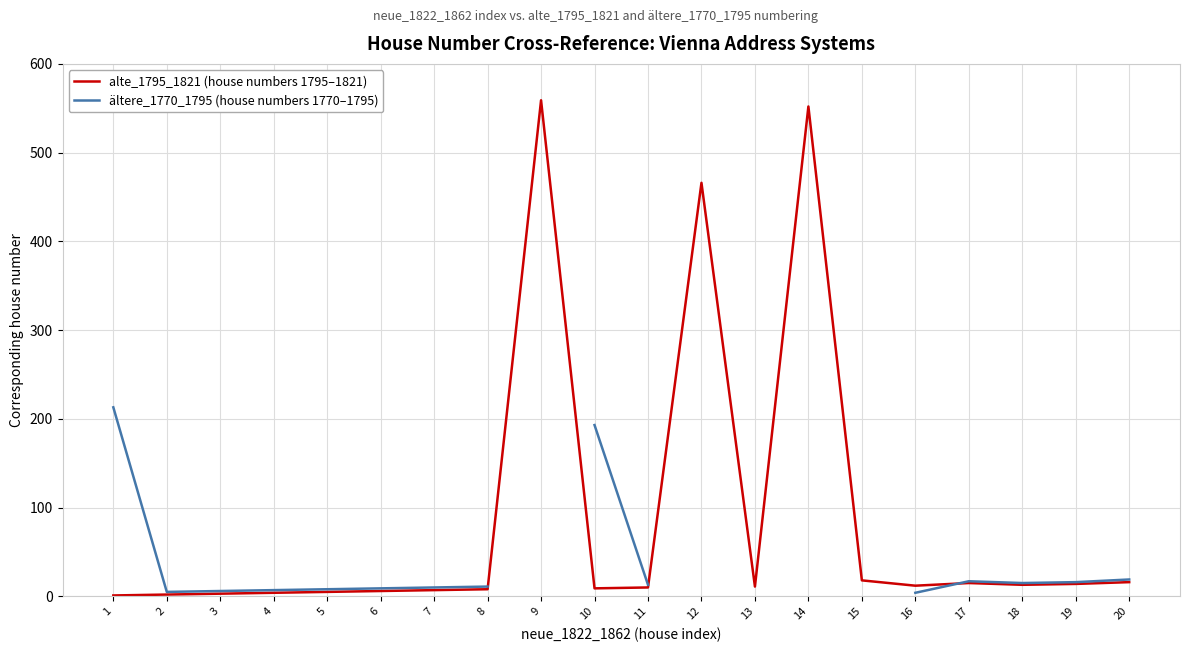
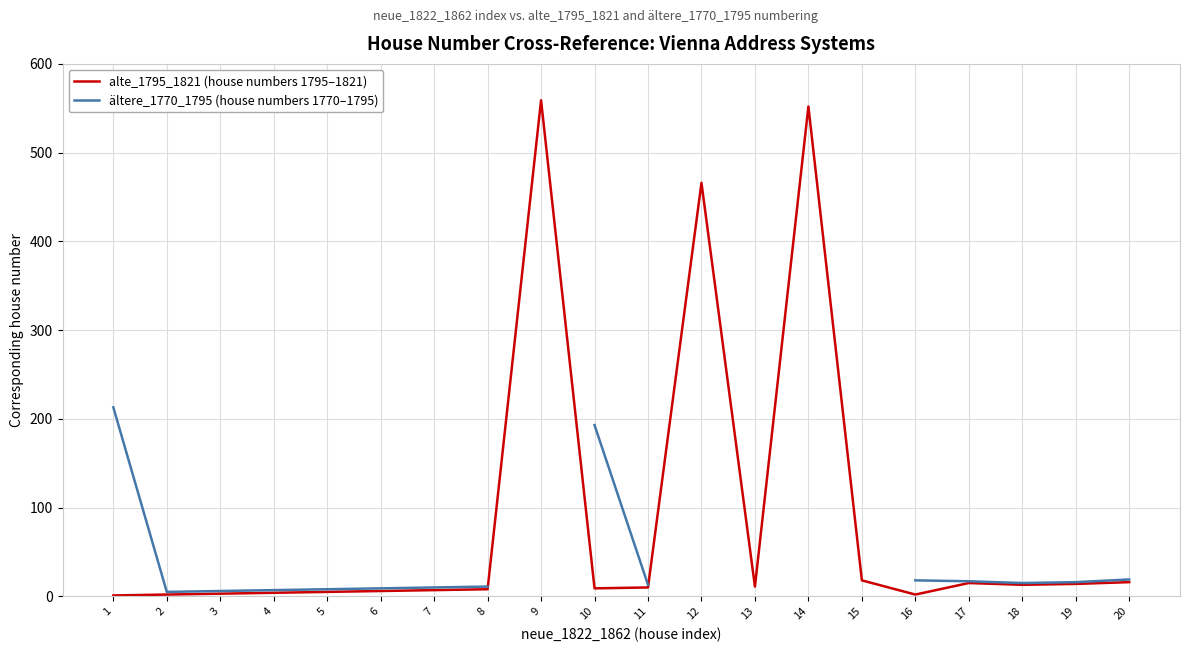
  {
    "alte_1795_1821 (house numbers 1795–1821)": {
      "1": 0,
      "2": 0,
      "3": 0,
      "4": 0,
      "5": 10,
      "6": 10,
      "7": 10,
      "8": 10,
      "9": 560,
      "10": 10,
      "11": 10,
      "12": 470,
      "13": 10,
      "14": 550,
      "15": 20,
-     "16": 10,
+     "16": 0,
      "20": 20
    },
    "ältere_1770_1795 (house numbers 1770–1795)": {
      "1": 210,
      "2": 10,
      "3": 10,
      "4": 10,
      "5": 10,
      "6": 10,
      "7": 10,
      "8": 10,
      "10": 190,
      "11": 10,
      "13": 10,
-     "16": 0,
+     "16": 20,
      "20": 20
    }
  }
